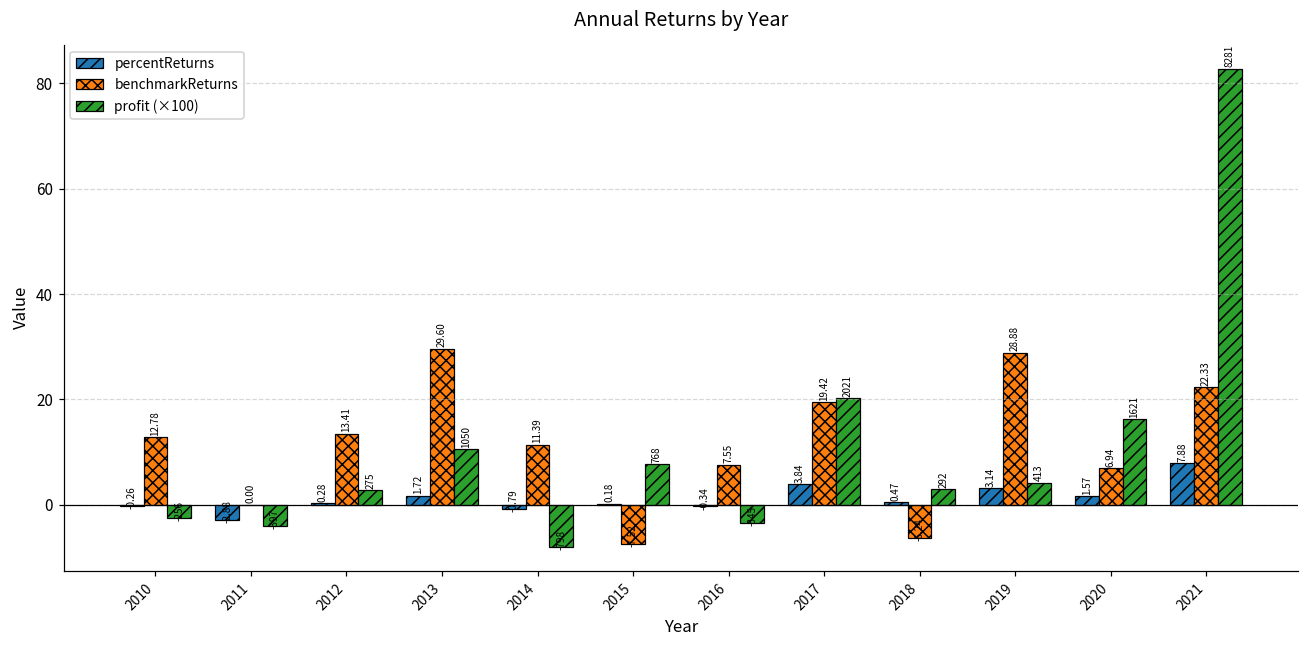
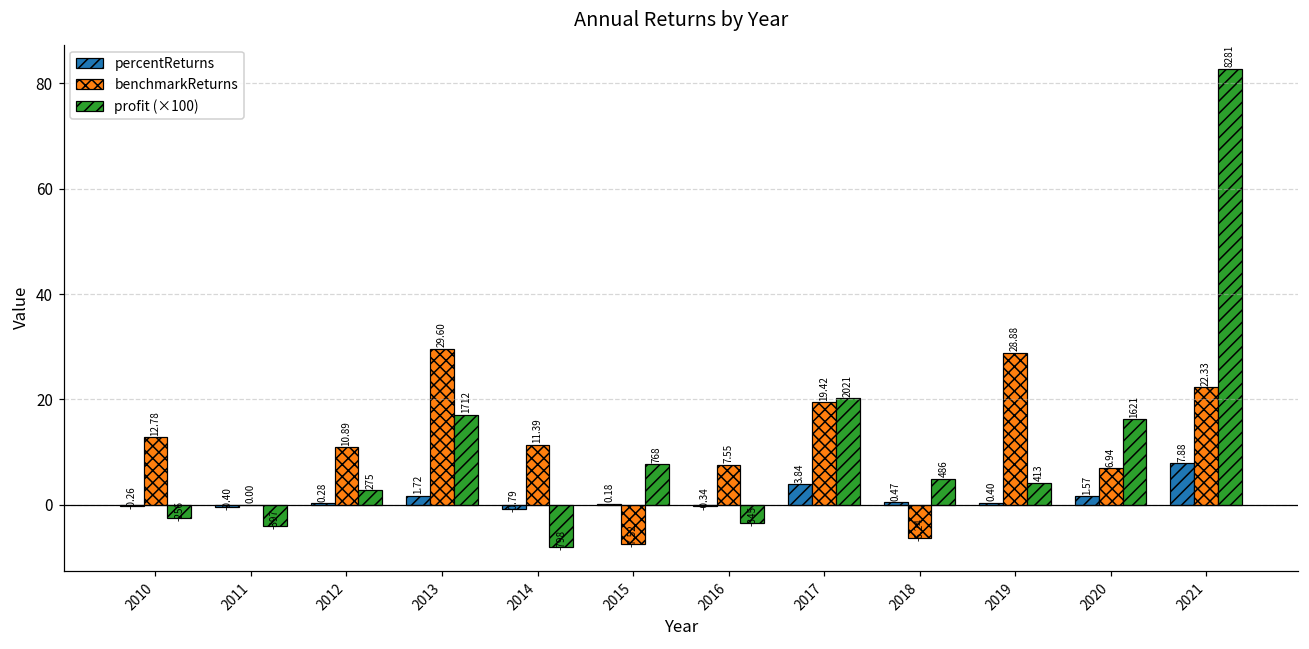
  {
    "percentReturns": {
      "2010": -0.26,
-     "2011": -2.88,
+     "2011": -0.40,
      "2012": 0.28,
      "2013": 1.72,
      "2014": -0.79,
      "2015": 0.18,
      "2016": -0.34,
      "2017": 3.84,
      "2018": 0.47,
-     "2019": 3.14,
+     "2019": 0.40,
      "2020": 1.57,
      "2021": 7.88
    },
    "benchmarkReturns": {
      "2010": 12.78,
      "2011": 0.00,
-     "2012": 13.41,
+     "2012": 10.89,
      "2013": 29.60,
      "2014": 11.39,
      "2015": -7.52,
      "2016": 7.55,
      "2017": 19.42,
      "2018": -6.24,
      "2019": 28.88,
      "2020": 6.94,
      "2021": 22.33
    },
    "profit (×100)": {
-     "2013": 1050,
-     "2018": 292
+     "2013": 1712,
+     "2018": 486
    }
  }
